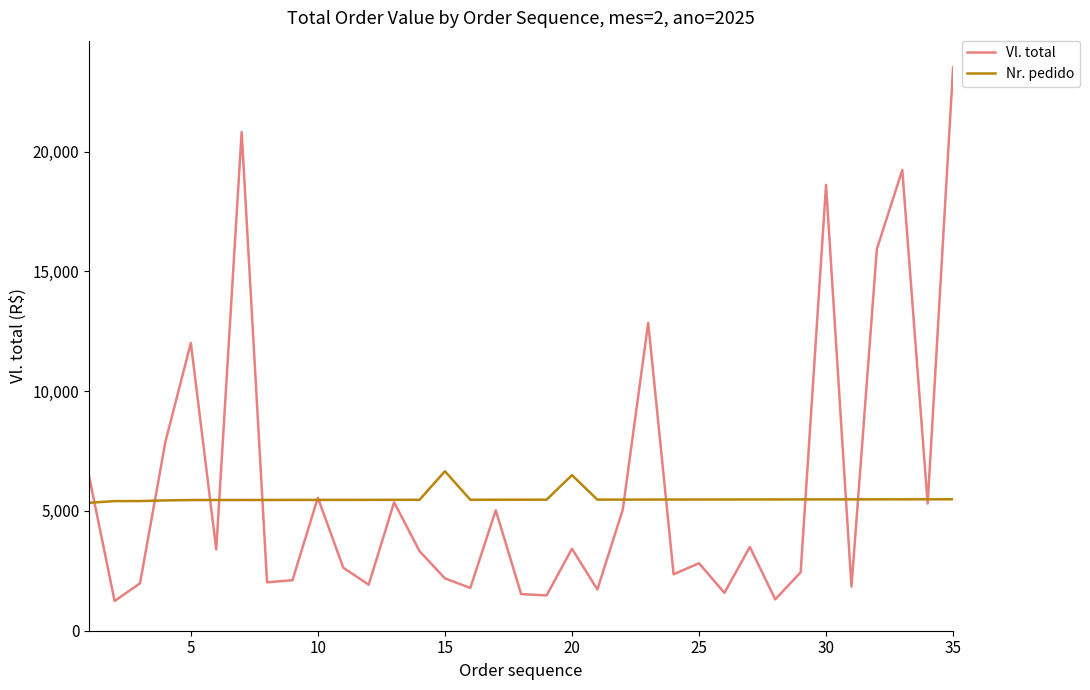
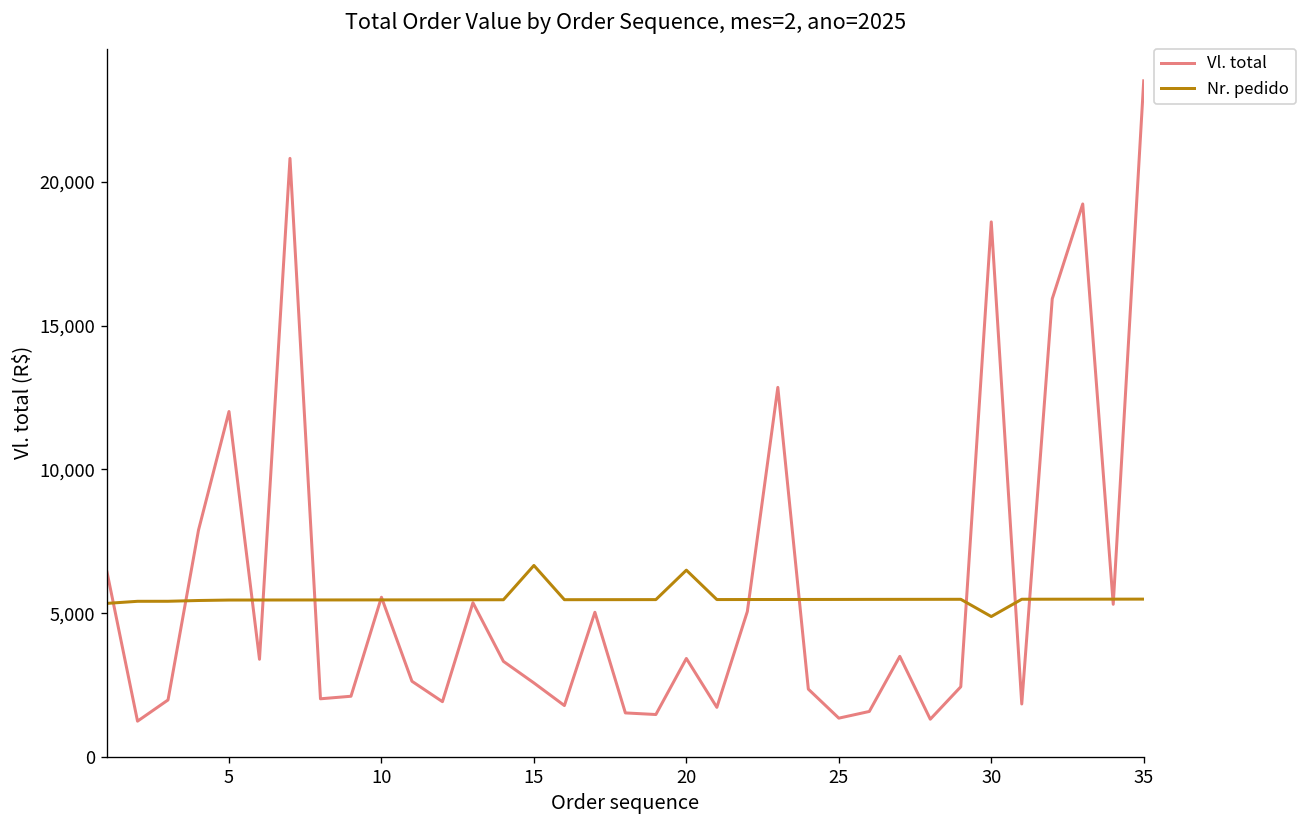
  {
    "Vl. total": {
      "5": "12,000",
-     "15": "2,200",
+     "15": "2,600",
      "20": "3,400",
-     "25": "2,800",
+     "25": "1,300",
      "30": "18,600",
      "35": "23,500"
    },
    "Nr. pedido": {
      "5": "5,500",
      "15": "6,700",
      "20": "6,500",
      "25": "5,500",
-     "30": "5,500",
+     "30": "4,900",
      "35": "5,500"
    }
  }
